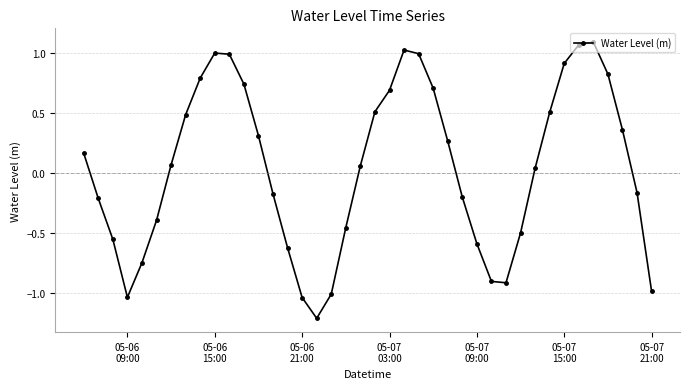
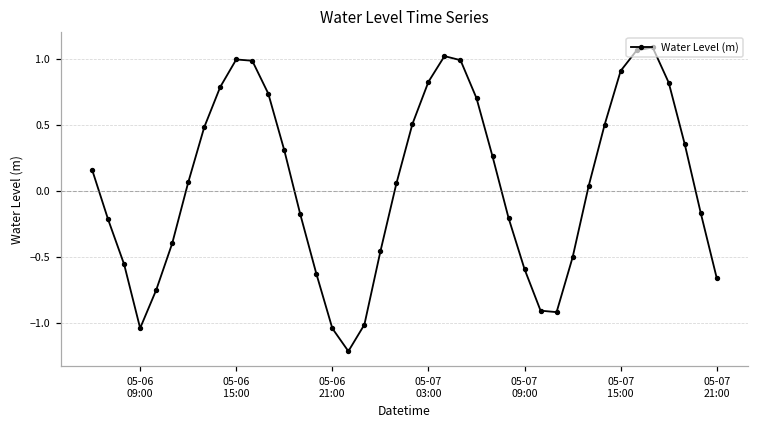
  {
    "05-06 09:00": -1.04,
    "05-06 15:00": 1.00,
    "05-06 21:00": -1.04,
-   "05-07 03:00": 0.69,
+   "05-07 03:00": 0.83,
    "05-07 09:00": -0.59,
    "05-07 15:00": 0.91,
-   "05-07 21:00": -0.99
+   "05-07 21:00": -0.66
  }
